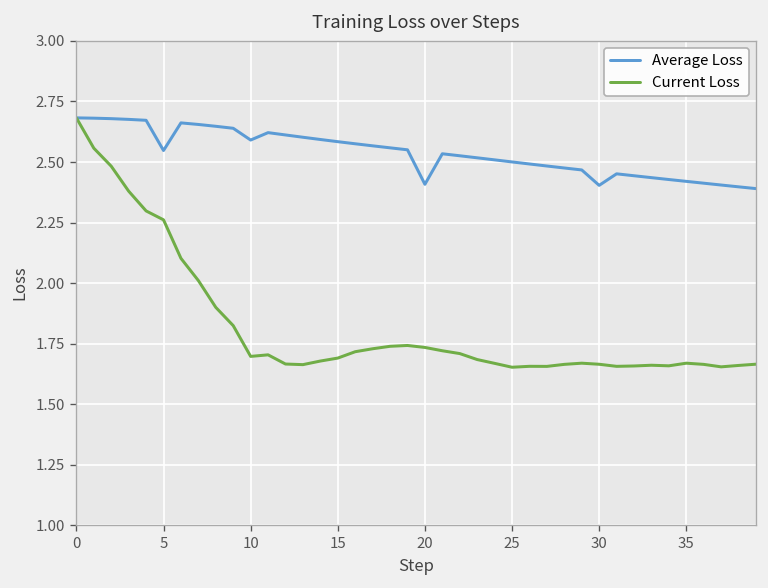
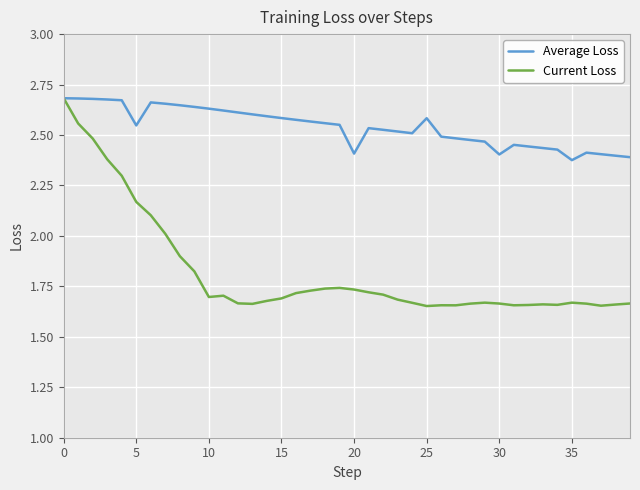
  {
    "Average Loss": {
      "5": 2.55,
-     "10": 2.59,
+     "10": 2.63,
      "15": 2.58,
      "20": 2.41,
-     "25": 2.50,
+     "25": 2.58,
      "30": 2.40,
-     "35": 2.42
+     "35": 2.38
    },
    "Current Loss": {
-     "5": 2.26,
+     "5": 2.17,
      "10": 1.70,
      "15": 1.69,
      "20": 1.73,
      "25": 1.65,
      "30": 1.66,
      "35": 1.67
    }
  }
